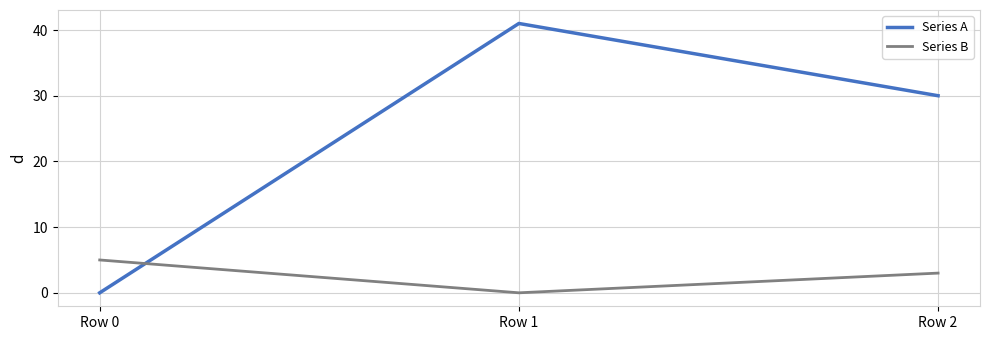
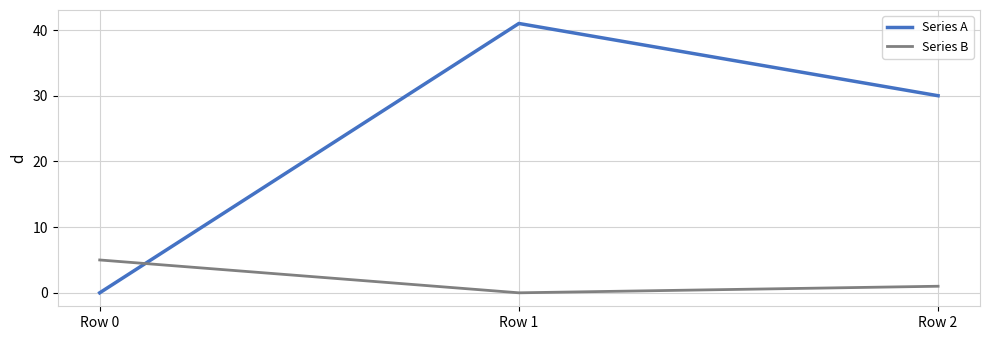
  {
    "Series A": {
      "Row 0": 0,
      "Row 1": 41,
      "Row 2": 30
    },
    "Series B": {
      "Row 0": 5,
      "Row 1": 0,
-     "Row 2": 3
+     "Row 2": 1
    }
  }
